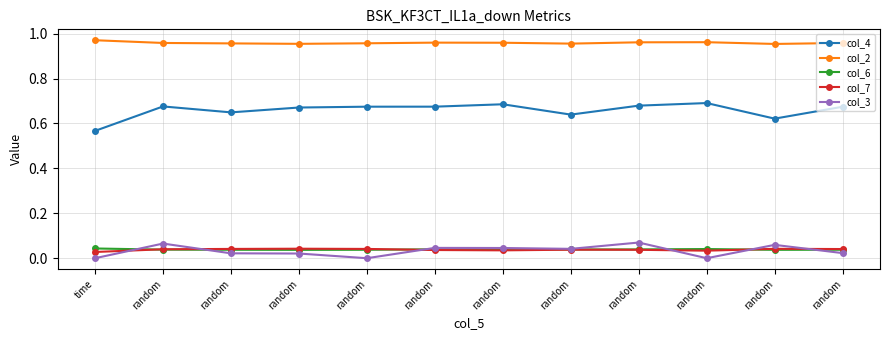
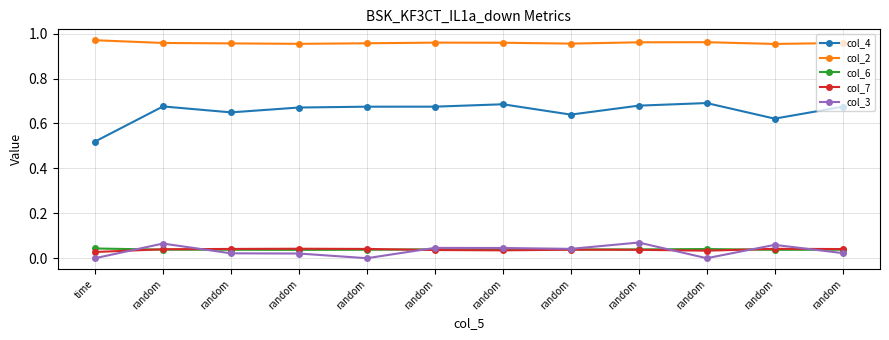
  {
    "col_4": {
-     "time": 0.57
+     "time": 0.52
    },
    "col_2": {
      "time": 0.97
    },
    "col_6": {
      "time": 0.04
    },
    "col_7": {
      "time": 0.03
    },
    "col_3": {
      "time": 0.00
    }
  }
